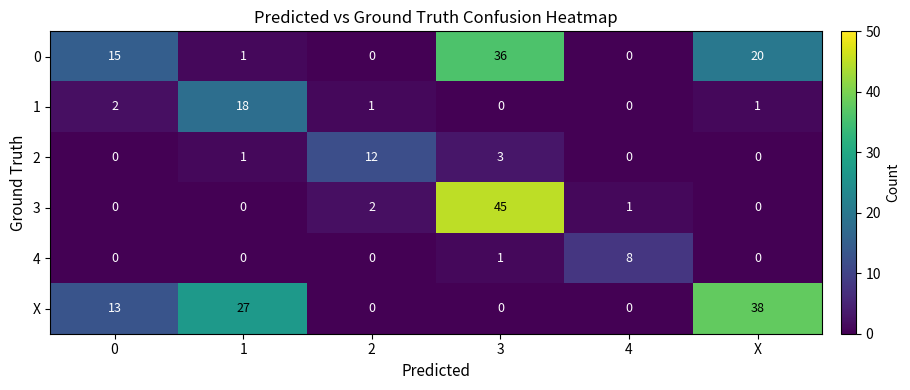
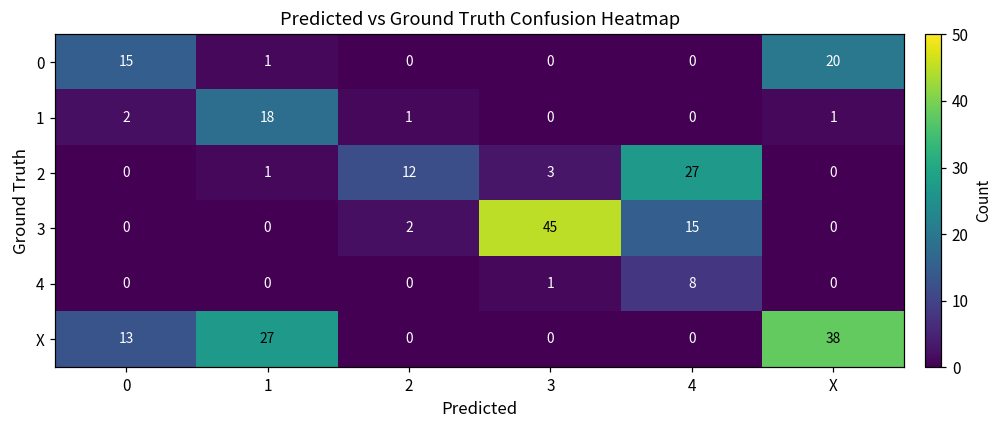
  {
    "0": {
      "0": 15,
      "1": 1,
      "2": 0,
-     "3": 36,
+     "3": 0,
      "4": 0,
      "X": 20
    },
    "1": {
      "0": 2,
      "1": 18,
      "2": 1,
      "3": 0,
      "4": 0,
      "X": 1
    },
    "2": {
      "0": 0,
      "1": 1,
      "2": 12,
      "3": 3,
-     "4": 0,
+     "4": 27,
      "X": 0
    },
    "3": {
      "0": 0,
      "1": 0,
      "2": 2,
      "3": 45,
-     "4": 1,
+     "4": 15,
      "X": 0
    },
    "4": {
      "0": 0,
      "1": 0,
      "2": 0,
      "3": 1,
      "4": 8,
      "X": 0
    },
    "X": {
      "0": 13,
      "1": 27,
      "2": 0,
      "3": 0,
      "4": 0,
      "X": 38
    }
  }
